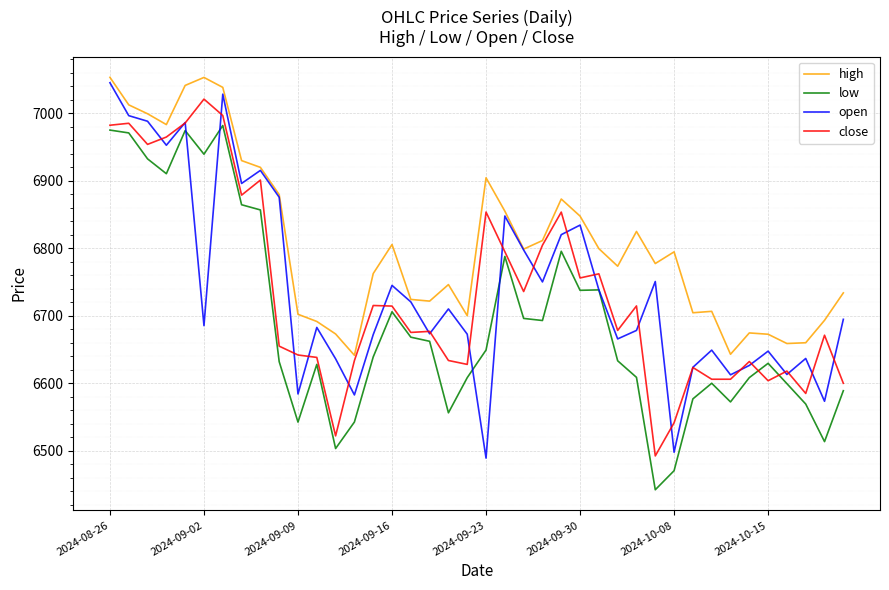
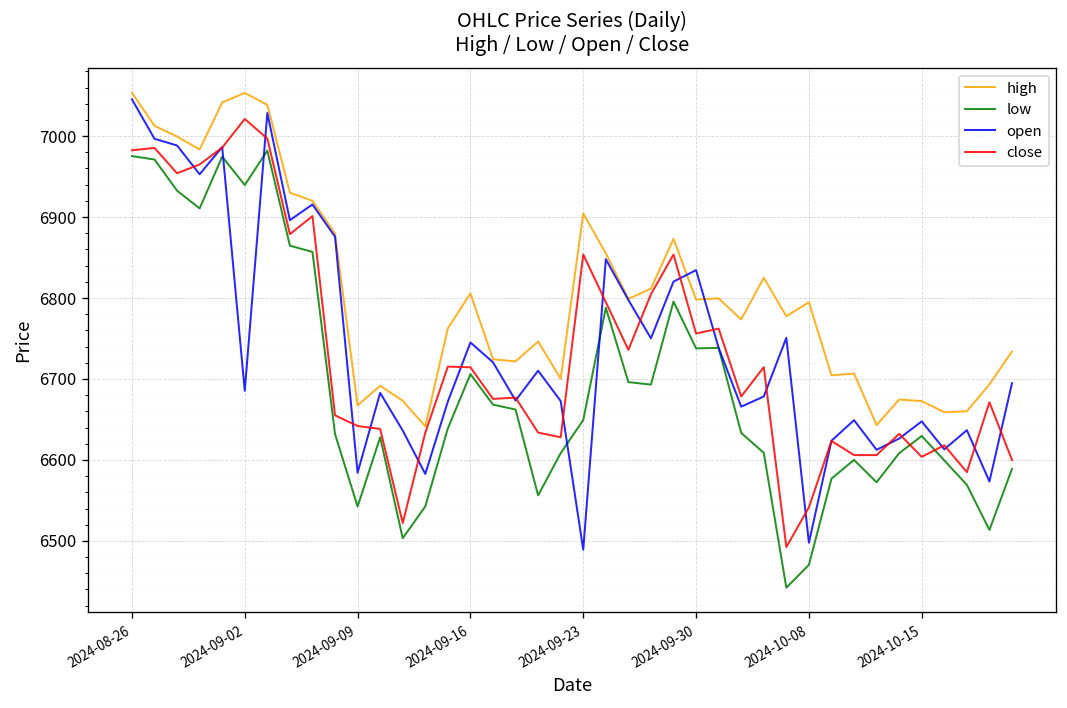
  {
    "high": {
      "2024-08-26": 7050,
      "2024-09-02": 7050,
-     "2024-09-09": 6700,
+     "2024-09-09": 6670,
      "2024-09-16": 6810,
      "2024-09-23": 6900,
-     "2024-09-30": 6850,
+     "2024-09-30": 6800,
      "2024-10-08": 6790,
      "2024-10-15": 6670
    },
    "low": {
      "2024-08-26": 6980,
      "2024-09-02": 6940,
      "2024-09-09": 6540,
      "2024-09-16": 6710,
      "2024-09-23": 6650,
      "2024-09-30": 6740,
      "2024-10-08": 6470,
      "2024-10-15": 6630
    },
    "open": {
      "2024-08-26": 7050,
      "2024-09-02": 6690,
      "2024-09-09": 6580,
      "2024-09-16": 6750,
      "2024-09-23": 6490,
      "2024-09-30": 6830,
      "2024-10-08": 6500,
      "2024-10-15": 6650
    },
    "close": {
      "2024-08-26": 6980,
      "2024-09-02": 7020,
      "2024-09-09": 6640,
      "2024-09-16": 6710,
      "2024-09-23": 6850,
      "2024-09-30": 6760,
      "2024-10-08": 6540,
      "2024-10-15": 6600
    }
  }
